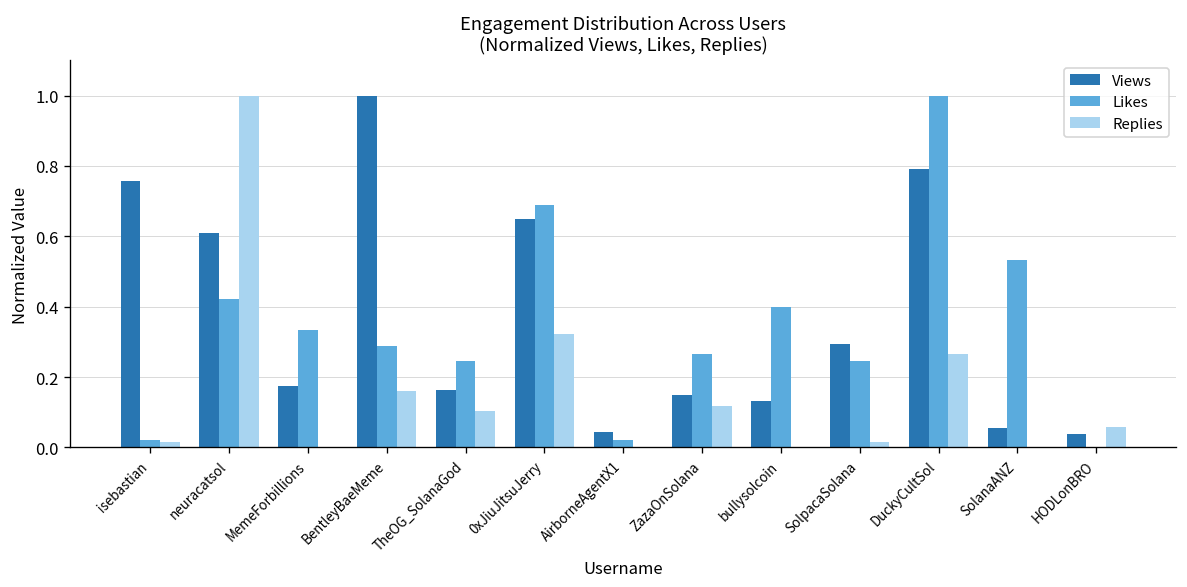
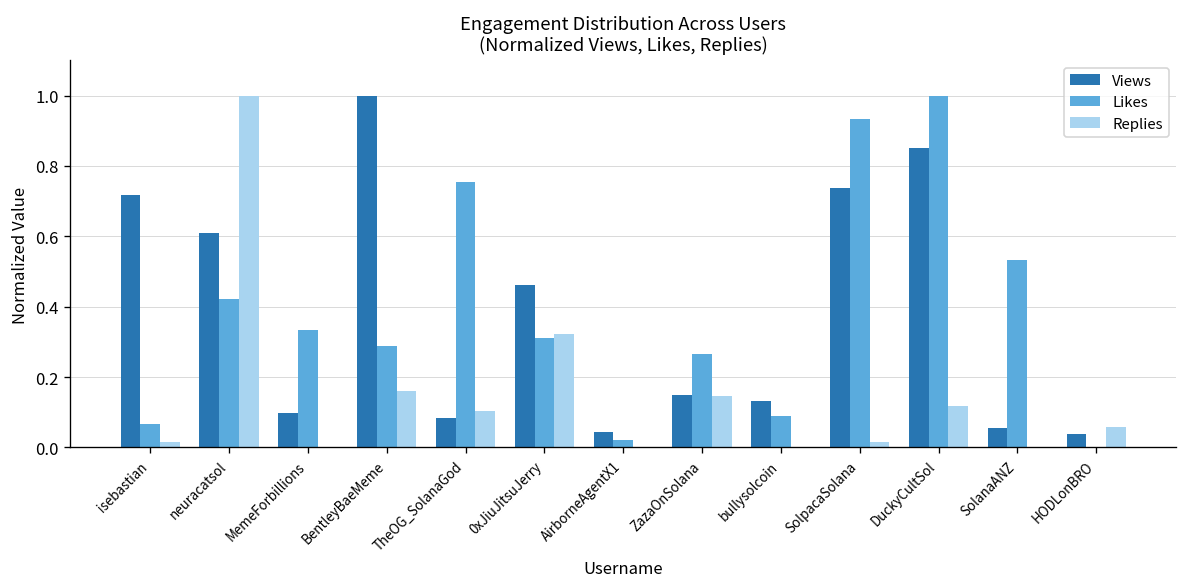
  {
    "Views": {
-     "isebastian": 0.76,
+     "isebastian": 0.72,
      "neuracatsol": 0.61,
-     "MemeForbillions": 0.18,
+     "MemeForbillions": 0.10,
      "BentleyBaeMeme": 1.00,
-     "TheOG_SolanaGod": 0.16,
-     "0xJiuJitsuJerry": 0.65,
+     "TheOG_SolanaGod": 0.08,
+     "0xJiuJitsuJerry": 0.46,
      "AirborneAgentX1": 0.04,
      "ZazaOnSolana": 0.15,
      "bullysolcoin": 0.13,
-     "SolpacaSolana": 0.29,
-     "DuckyCultSol": 0.79,
+     "SolpacaSolana": 0.74,
+     "DuckyCultSol": 0.85,
      "SolanaANZ": 0.06,
      "HODLonBRO": 0.04
    },
    "Likes": {
-     "isebastian": 0.02,
+     "isebastian": 0.07,
      "neuracatsol": 0.42,
      "MemeForbillions": 0.33,
      "BentleyBaeMeme": 0.29,
-     "TheOG_SolanaGod": 0.24,
-     "0xJiuJitsuJerry": 0.69,
+     "TheOG_SolanaGod": 0.76,
+     "0xJiuJitsuJerry": 0.31,
      "AirborneAgentX1": 0.02,
      "ZazaOnSolana": 0.27,
-     "bullysolcoin": 0.40,
-     "SolpacaSolana": 0.24,
+     "bullysolcoin": 0.09,
+     "SolpacaSolana": 0.93,
      "DuckyCultSol": 1.00,
      "SolanaANZ": 0.53,
      "HODLonBRO": 0.00
    },
    "Replies": {
      "isebastian": 0.01,
      "neuracatsol": 1.00,
      "MemeForbillions": 0.00,
      "BentleyBaeMeme": 0.16,
      "TheOG_SolanaGod": 0.10,
      "0xJiuJitsuJerry": 0.32,
      "AirborneAgentX1": 0.00,
-     "ZazaOnSolana": 0.12,
+     "ZazaOnSolana": 0.15,
      "bullysolcoin": 0.00,
      "SolpacaSolana": 0.01,
-     "DuckyCultSol": 0.26,
+     "DuckyCultSol": 0.12,
      "SolanaANZ": 0.00,
      "HODLonBRO": 0.06
    }
  }
